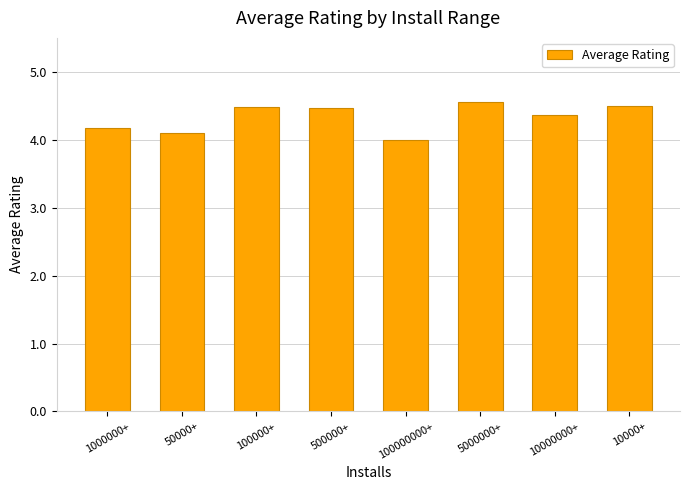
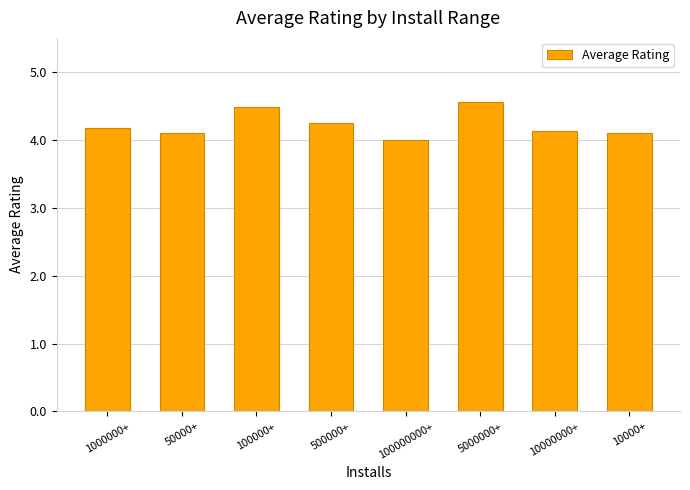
  {
    "1000000+": 4.2,
    "50000+": 4.1,
    "100000+": 4.5,
-   "500000+": 4.5,
+   "500000+": 4.2,
    "100000000+": 4.0,
    "5000000+": 4.6,
-   "10000000+": 4.4,
-   "10000+": 4.5
+   "10000000+": 4.1,
+   "10000+": 4.1
  }
